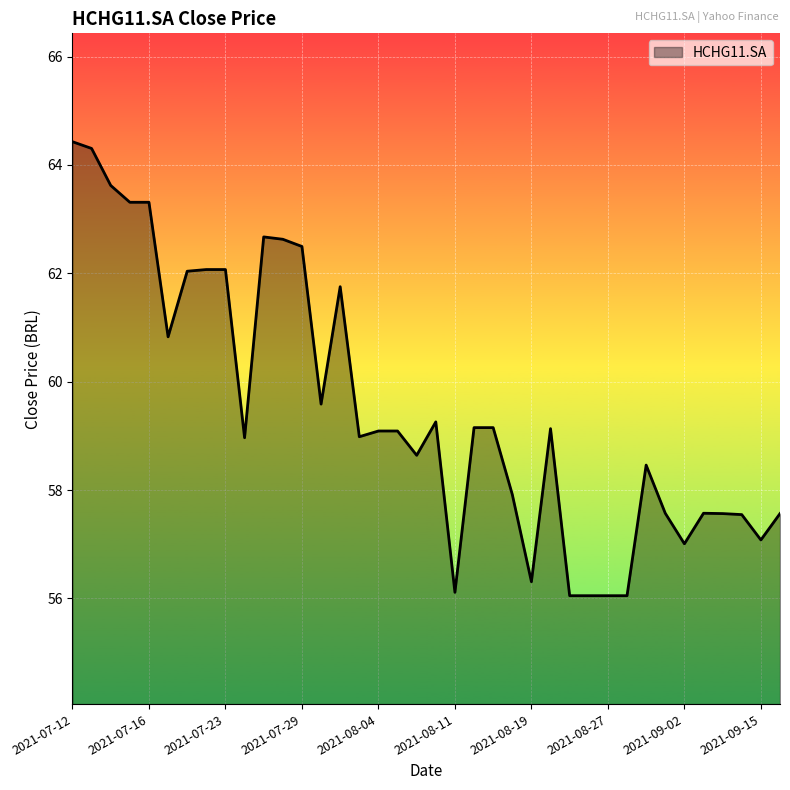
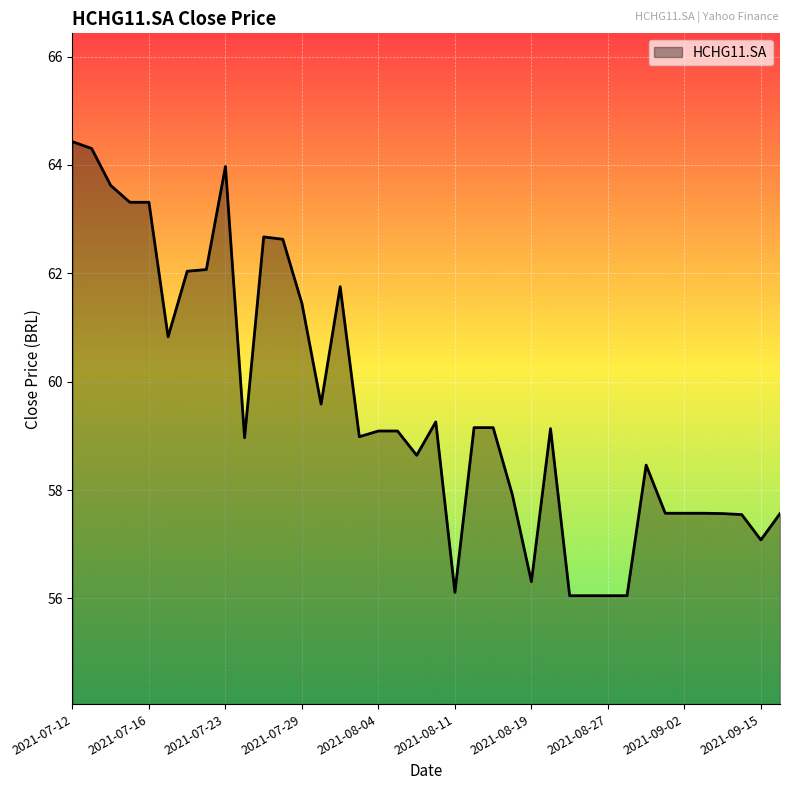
  {
    "2021-07-12": 64.4,
    "2021-07-16": 63.3,
-   "2021-07-23": 62.1,
-   "2021-07-29": 62.5,
+   "2021-07-23": 64.0,
+   "2021-07-29": 61.4,
    "2021-08-04": 59.1,
    "2021-08-11": 56.1,
    "2021-08-19": 56.3,
    "2021-08-27": 56.1,
-   "2021-09-02": 57.0,
+   "2021-09-02": 57.6,
    "2021-09-15": 57.1
  }
